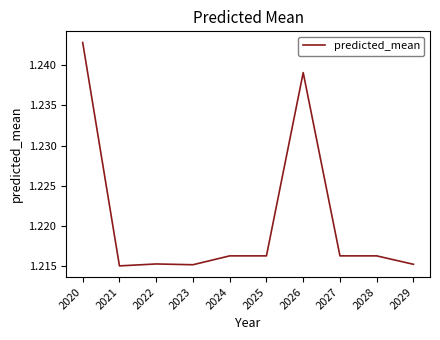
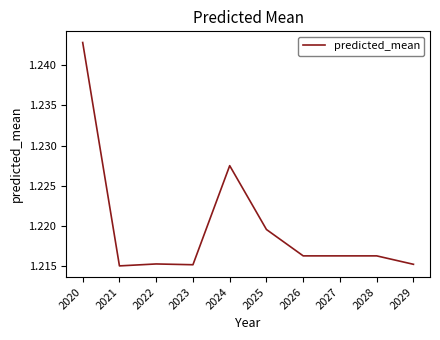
  {
    "2020": 1.243,
    "2021": 1.215,
    "2022": 1.215,
    "2023": 1.215,
-   "2024": 1.216,
-   "2025": 1.216,
-   "2026": 1.239,
+   "2024": 1.227,
+   "2025": 1.220,
+   "2026": 1.216,
    "2027": 1.216,
    "2028": 1.216,
    "2029": 1.215
  }
